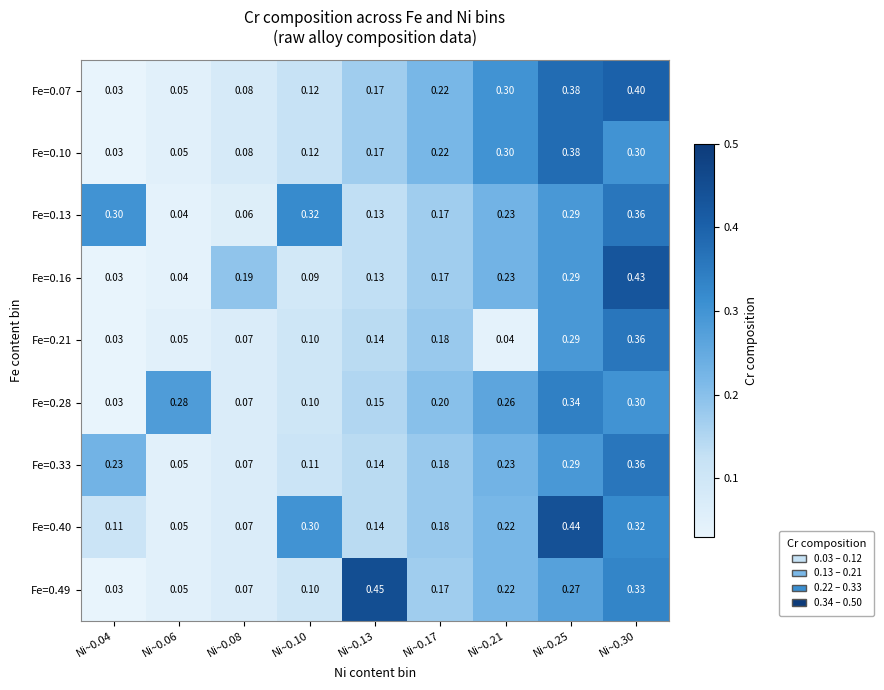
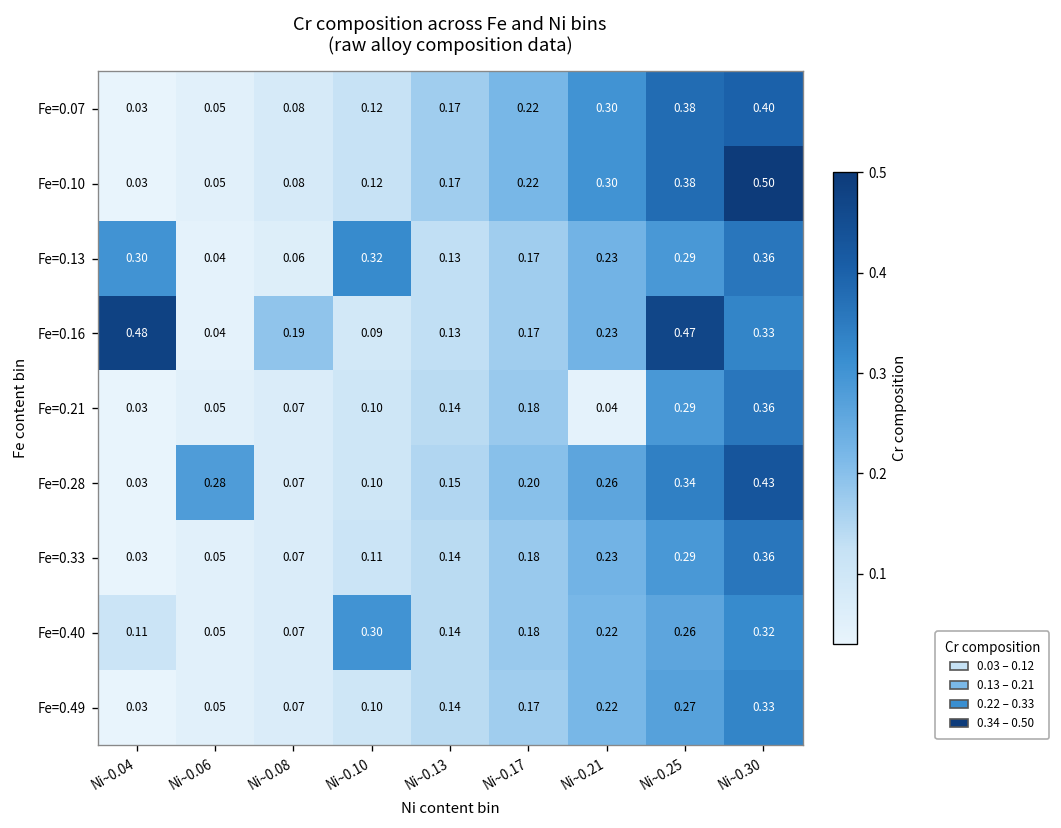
  {
    "Fe=0.07": {
      "Ni~0.04": 0.03,
      "Ni~0.06": 0.05,
      "Ni~0.08": 0.08,
      "Ni~0.10": 0.12,
      "Ni~0.13": 0.17,
      "Ni~0.17": 0.22,
      "Ni~0.21": 0.30,
      "Ni~0.25": 0.38,
      "Ni~0.30": 0.40
    },
    "Fe=0.10": {
      "Ni~0.04": 0.03,
      "Ni~0.06": 0.05,
      "Ni~0.08": 0.08,
      "Ni~0.10": 0.12,
      "Ni~0.13": 0.17,
      "Ni~0.17": 0.22,
      "Ni~0.21": 0.30,
      "Ni~0.25": 0.38,
-     "Ni~0.30": 0.30
+     "Ni~0.30": 0.50
    },
    "Fe=0.13": {
      "Ni~0.04": 0.30,
      "Ni~0.06": 0.04,
      "Ni~0.08": 0.06,
      "Ni~0.10": 0.32,
      "Ni~0.13": 0.13,
      "Ni~0.17": 0.17,
      "Ni~0.21": 0.23,
      "Ni~0.25": 0.29,
      "Ni~0.30": 0.36
    },
    "Fe=0.16": {
-     "Ni~0.04": 0.03,
+     "Ni~0.04": 0.48,
      "Ni~0.06": 0.04,
      "Ni~0.08": 0.19,
      "Ni~0.10": 0.09,
      "Ni~0.13": 0.13,
      "Ni~0.17": 0.17,
      "Ni~0.21": 0.23,
-     "Ni~0.25": 0.29,
-     "Ni~0.30": 0.43
+     "Ni~0.25": 0.47,
+     "Ni~0.30": 0.33
    },
    "Fe=0.21": {
      "Ni~0.04": 0.03,
      "Ni~0.06": 0.05,
      "Ni~0.08": 0.07,
      "Ni~0.10": 0.10,
      "Ni~0.13": 0.14,
      "Ni~0.17": 0.18,
      "Ni~0.21": 0.04,
      "Ni~0.25": 0.29,
      "Ni~0.30": 0.36
    },
    "Fe=0.28": {
      "Ni~0.04": 0.03,
      "Ni~0.06": 0.28,
      "Ni~0.08": 0.07,
      "Ni~0.10": 0.10,
      "Ni~0.13": 0.15,
      "Ni~0.17": 0.20,
      "Ni~0.21": 0.26,
      "Ni~0.25": 0.34,
-     "Ni~0.30": 0.30
+     "Ni~0.30": 0.43
    },
    "Fe=0.33": {
-     "Ni~0.04": 0.23,
+     "Ni~0.04": 0.03,
      "Ni~0.06": 0.05,
      "Ni~0.08": 0.07,
      "Ni~0.10": 0.11,
      "Ni~0.13": 0.14,
      "Ni~0.17": 0.18,
      "Ni~0.21": 0.23,
      "Ni~0.25": 0.29,
      "Ni~0.30": 0.36
    },
    "Fe=0.40": {
      "Ni~0.04": 0.11,
      "Ni~0.06": 0.05,
      "Ni~0.08": 0.07,
      "Ni~0.10": 0.30,
      "Ni~0.13": 0.14,
      "Ni~0.17": 0.18,
      "Ni~0.21": 0.22,
-     "Ni~0.25": 0.44,
+     "Ni~0.25": 0.26,
      "Ni~0.30": 0.32
    },
    "Fe=0.49": {
      "Ni~0.04": 0.03,
      "Ni~0.06": 0.05,
      "Ni~0.08": 0.07,
      "Ni~0.10": 0.10,
-     "Ni~0.13": 0.45,
+     "Ni~0.13": 0.14,
      "Ni~0.17": 0.17,
      "Ni~0.21": 0.22,
      "Ni~0.25": 0.27,
      "Ni~0.30": 0.33
    }
  }
